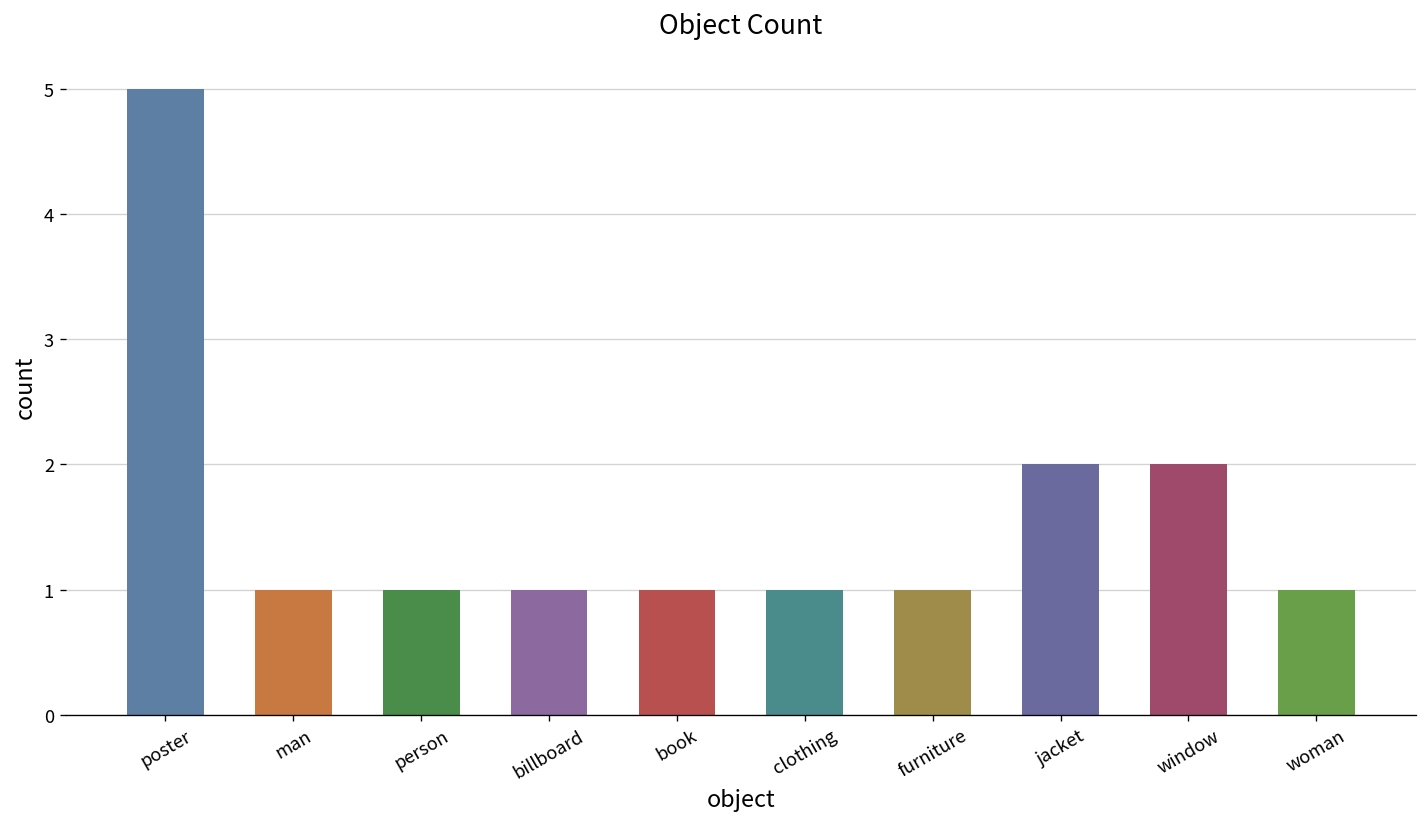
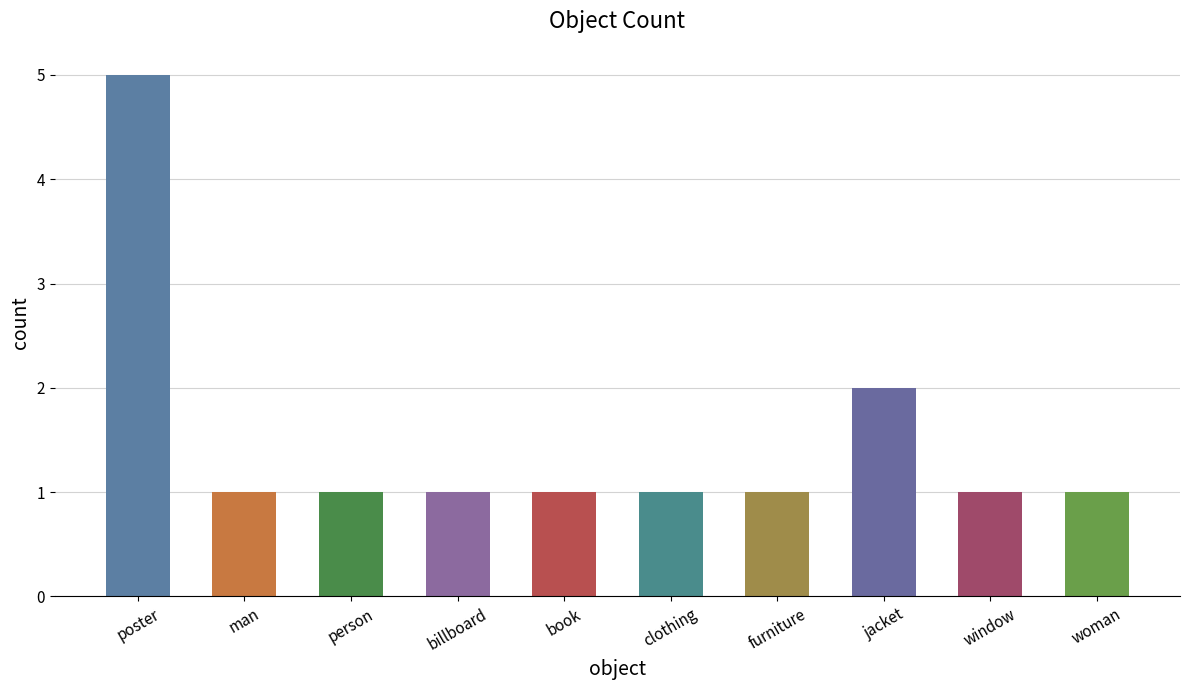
  {
    "poster": 5,
    "man": 1,
    "person": 1,
    "billboard": 1,
    "book": 1,
    "clothing": 1,
    "furniture": 1,
    "jacket": 2,
-   "window": 2,
+   "window": 1,
    "woman": 1
  }
